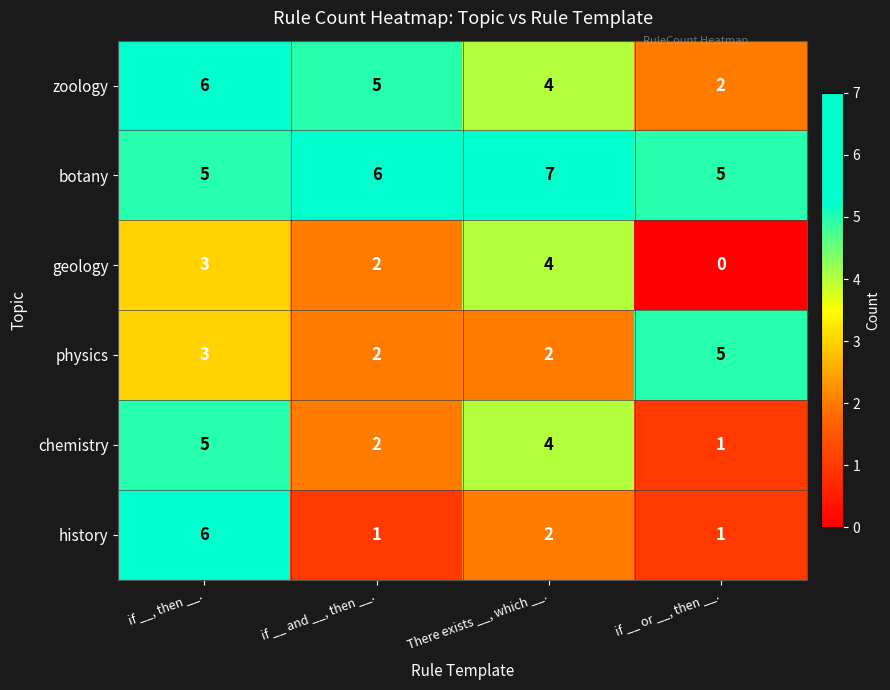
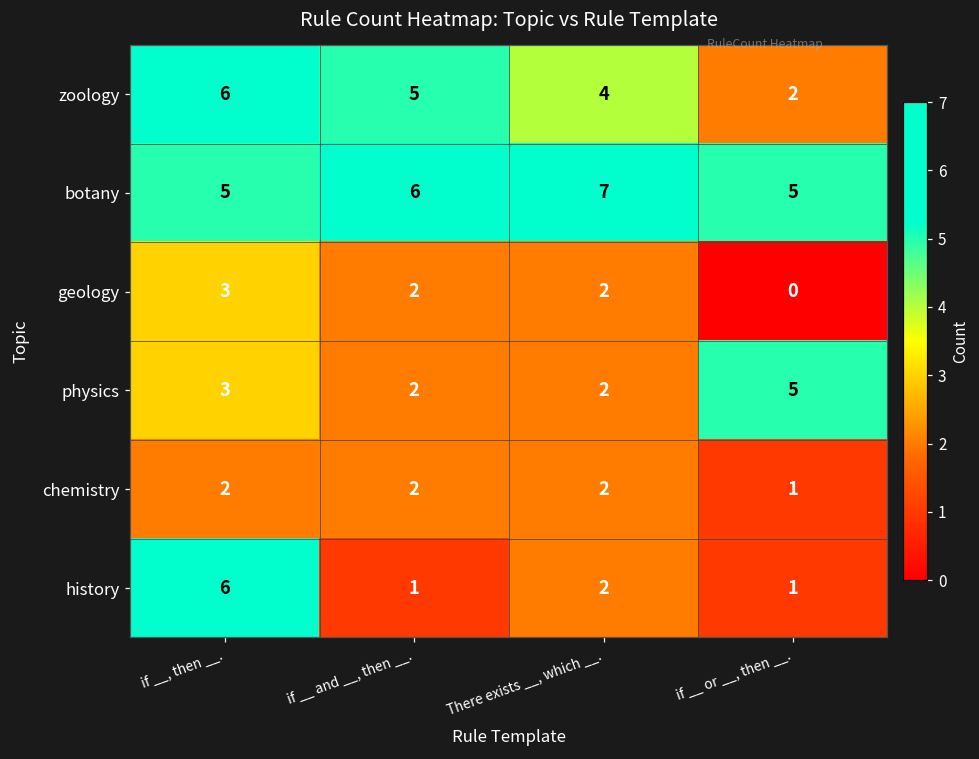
  {
    "zoology": {
      "if __, then __.": 6,
      "if __ and __, then __.": 5,
      "There exists __, which __.": 4,
      "if __ or __, then __.": 2
    },
    "botany": {
      "if __, then __.": 5,
      "if __ and __, then __.": 6,
      "There exists __, which __.": 7,
      "if __ or __, then __.": 5
    },
    "geology": {
      "if __, then __.": 3,
      "if __ and __, then __.": 2,
-     "There exists __, which __.": 4,
+     "There exists __, which __.": 2,
      "if __ or __, then __.": 0
    },
    "physics": {
      "if __, then __.": 3,
      "if __ and __, then __.": 2,
      "There exists __, which __.": 2,
      "if __ or __, then __.": 5
    },
    "chemistry": {
-     "if __, then __.": 5,
+     "if __, then __.": 2,
      "if __ and __, then __.": 2,
-     "There exists __, which __.": 4,
+     "There exists __, which __.": 2,
      "if __ or __, then __.": 1
    },
    "history": {
      "if __, then __.": 6,
      "if __ and __, then __.": 1,
      "There exists __, which __.": 2,
      "if __ or __, then __.": 1
    }
  }
